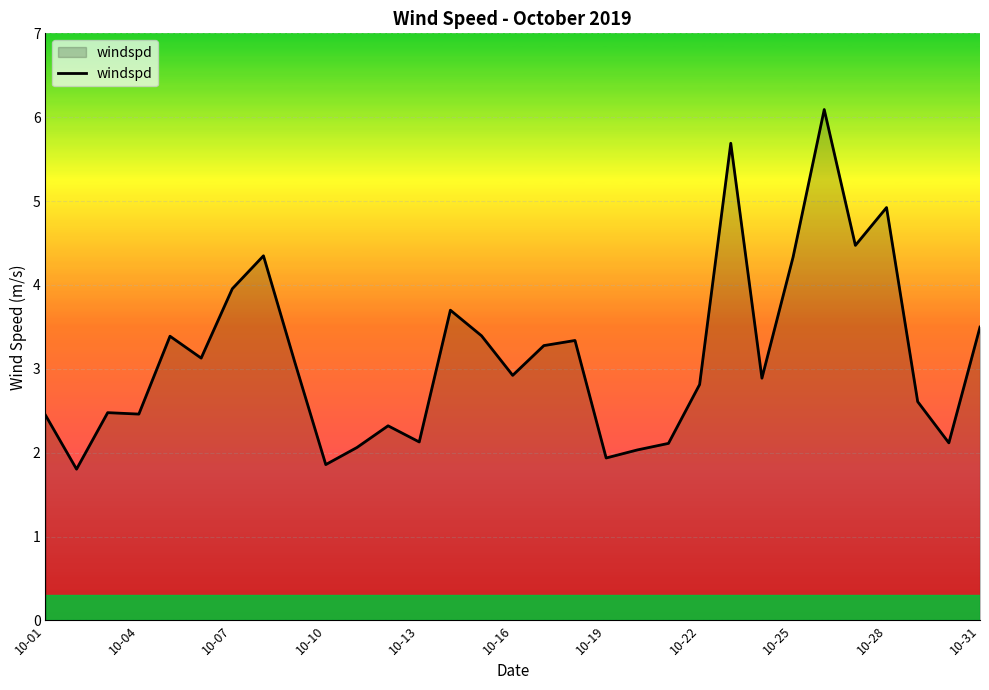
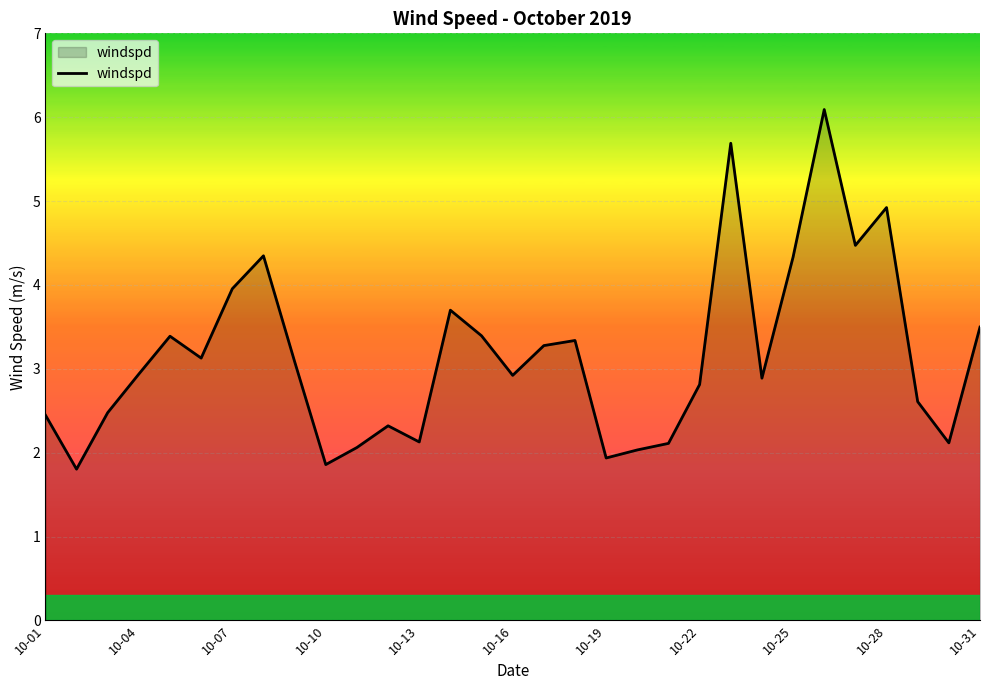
  {
    "10-01": 2.4,
-   "10-04": 2.5,
+   "10-04": 2.9,
    "10-07": 4.0,
    "10-10": 1.9,
    "10-13": 2.1,
    "10-16": 2.9,
    "10-19": 1.9,
    "10-22": 2.8,
    "10-25": 4.3,
    "10-28": 4.9,
    "10-31": 3.5
  }
